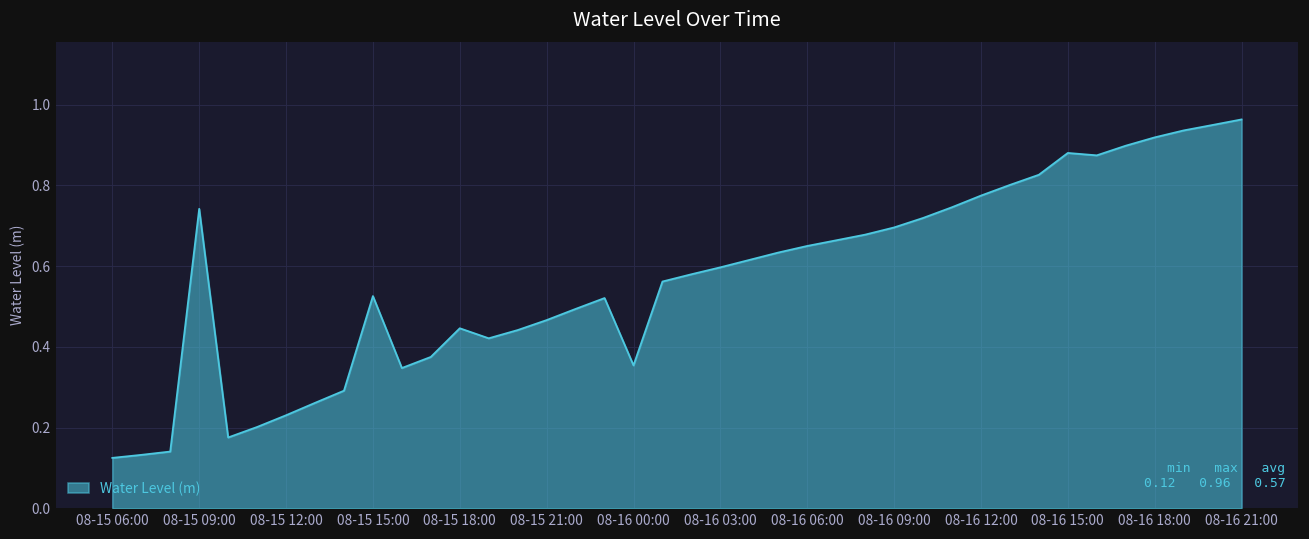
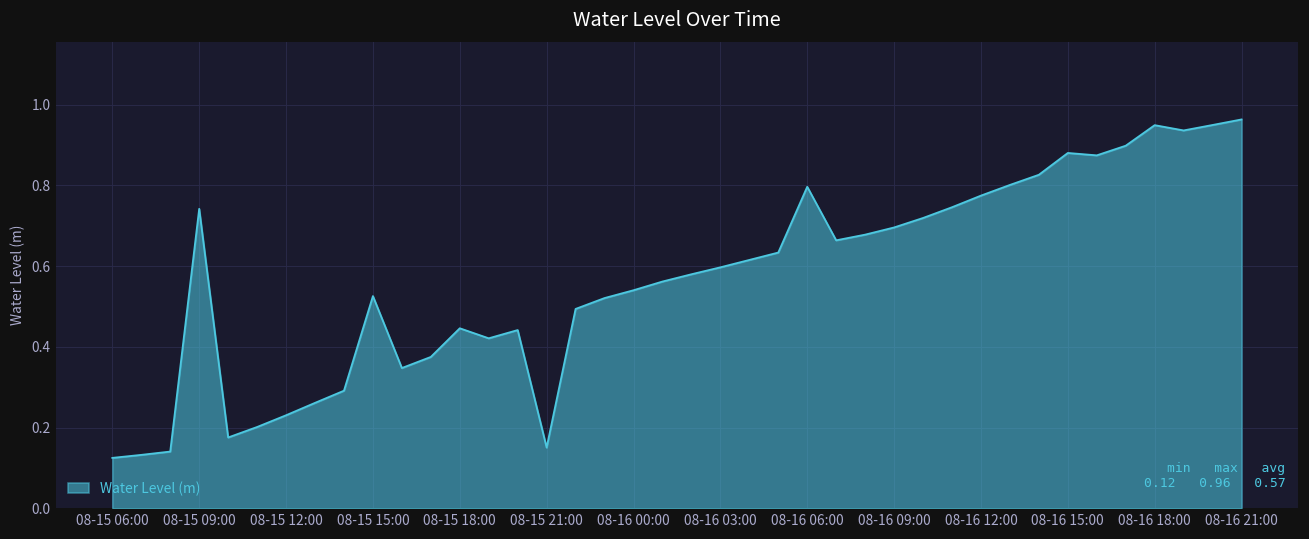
  {
    "08-15 06:00": 0.12,
    "08-15 09:00": 0.74,
    "08-15 12:00": 0.23,
    "08-15 15:00": 0.53,
    "08-15 18:00": 0.45,
-   "08-15 21:00": 0.47,
-   "08-16 00:00": 0.35,
+   "08-15 21:00": 0.15,
+   "08-16 00:00": 0.54,
    "08-16 03:00": 0.60,
-   "08-16 06:00": 0.65,
+   "08-16 06:00": 0.80,
    "08-16 09:00": 0.70,
    "08-16 12:00": 0.77,
    "08-16 15:00": 0.88,
-   "08-16 18:00": 0.92,
+   "08-16 18:00": 0.95,
    "08-16 21:00": 0.96
  }
